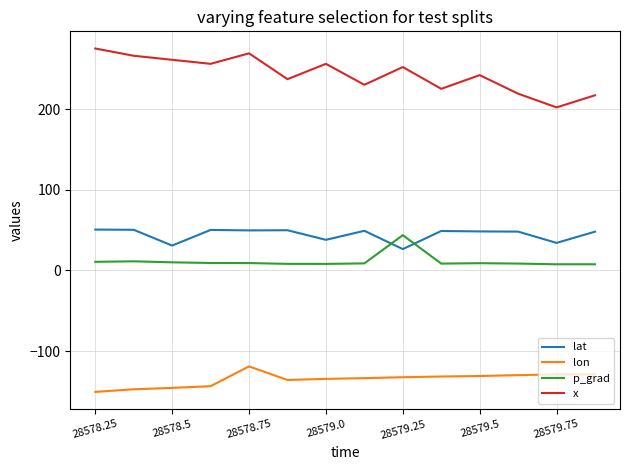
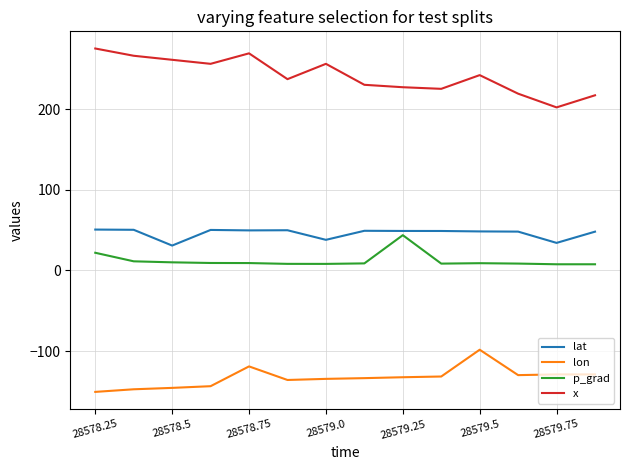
  {
    "lat": {
      "28578.25": 50,
      "28578.5": 30,
      "28578.75": 50,
      "28579.0": 40,
-     "28579.25": 30,
+     "28579.25": 50,
      "28579.5": 50,
      "28579.75": 30
    },
    "lon": {
      "28578.25": -150,
      "28578.5": -150,
      "28578.75": -120,
      "28579.0": -130,
      "28579.25": -130,
-     "28579.5": -130
+     "28579.5": -100
    },
    "p_grad": {
-     "28578.25": 10,
+     "28578.25": 20,
      "28578.5": 10,
      "28578.75": 10,
      "28579.0": 10,
      "28579.25": 40,
      "28579.5": 10,
      "28579.75": 10
    },
    "x": {
      "28578.25": 280,
      "28578.5": 260,
      "28578.75": 270,
      "28579.0": 260,
-     "28579.25": 250,
+     "28579.25": 230,
      "28579.5": 240,
      "28579.75": 200
    }
  }
